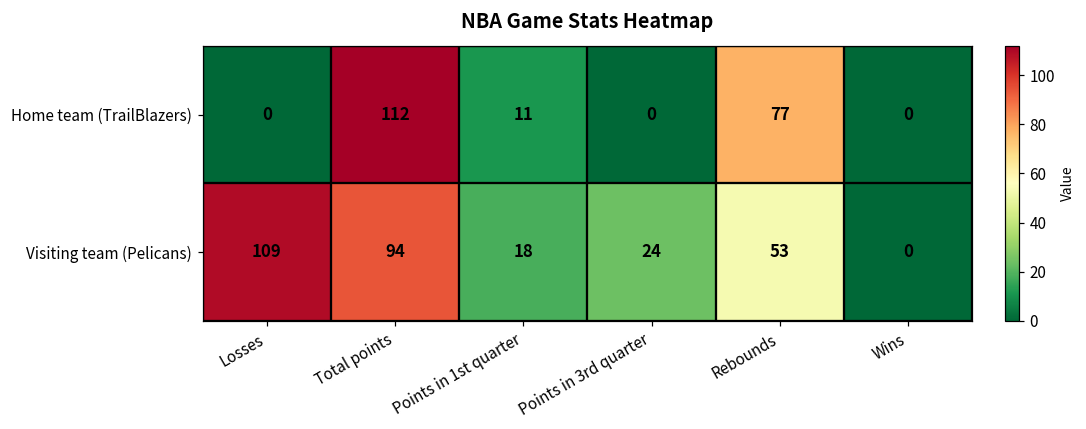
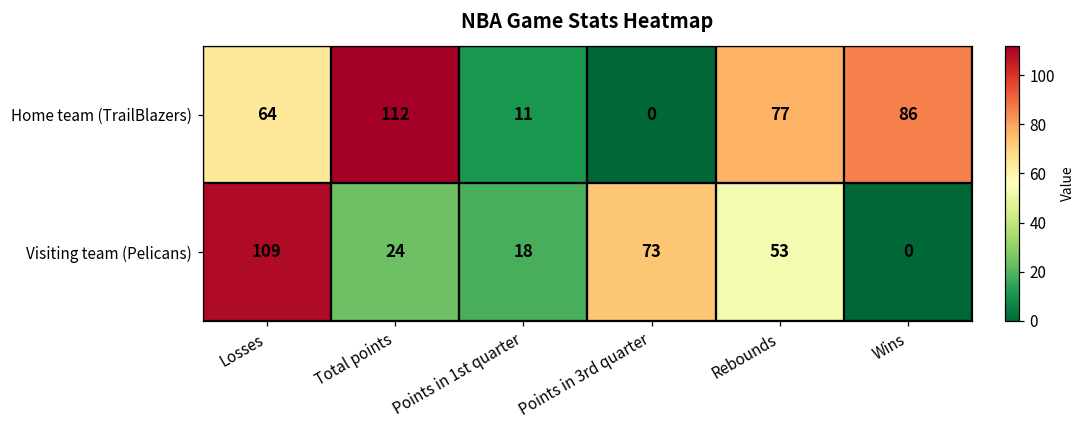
  {
    "Home team (TrailBlazers)": {
-     "Losses": 0,
+     "Losses": 64,
      "Total points": 112,
      "Points in 1st quarter": 11,
      "Points in 3rd quarter": 0,
      "Rebounds": 77,
-     "Wins": 0
+     "Wins": 86
    },
    "Visiting team (Pelicans)": {
      "Losses": 109,
-     "Total points": 94,
+     "Total points": 24,
      "Points in 1st quarter": 18,
-     "Points in 3rd quarter": 24,
+     "Points in 3rd quarter": 73,
      "Rebounds": 53,
      "Wins": 0
    }
  }
